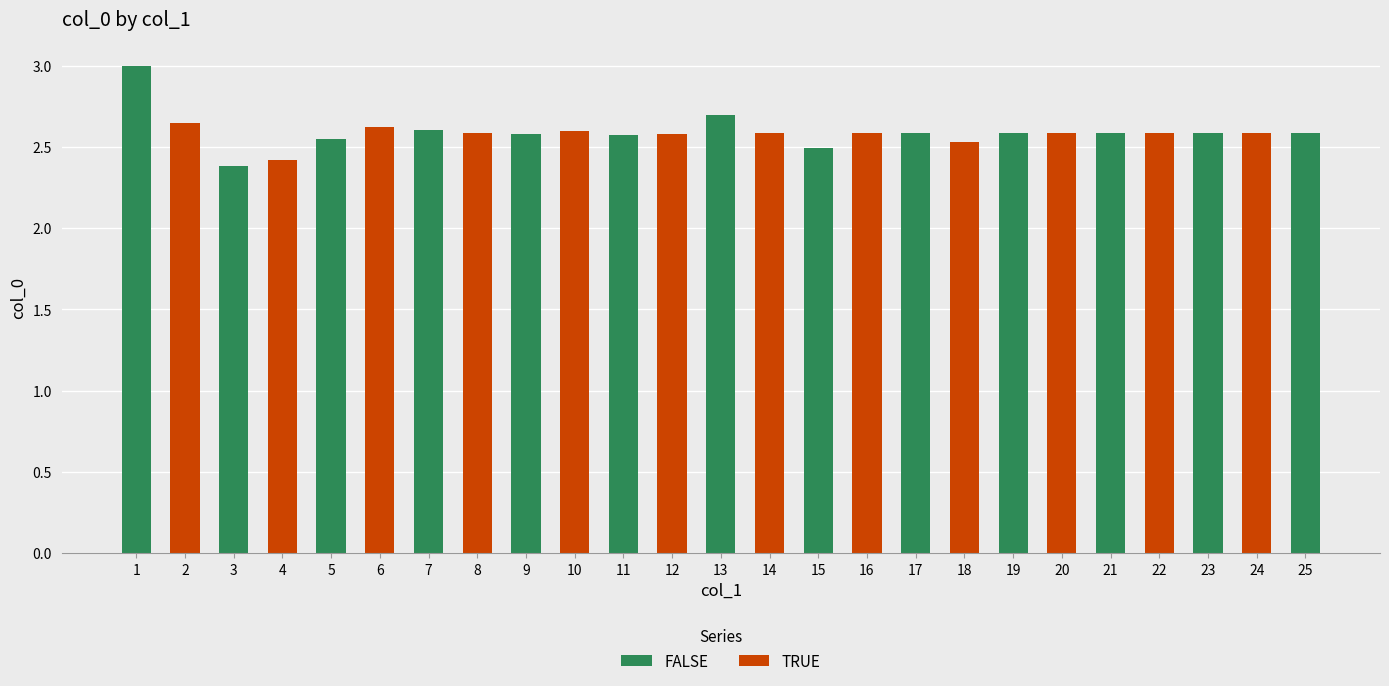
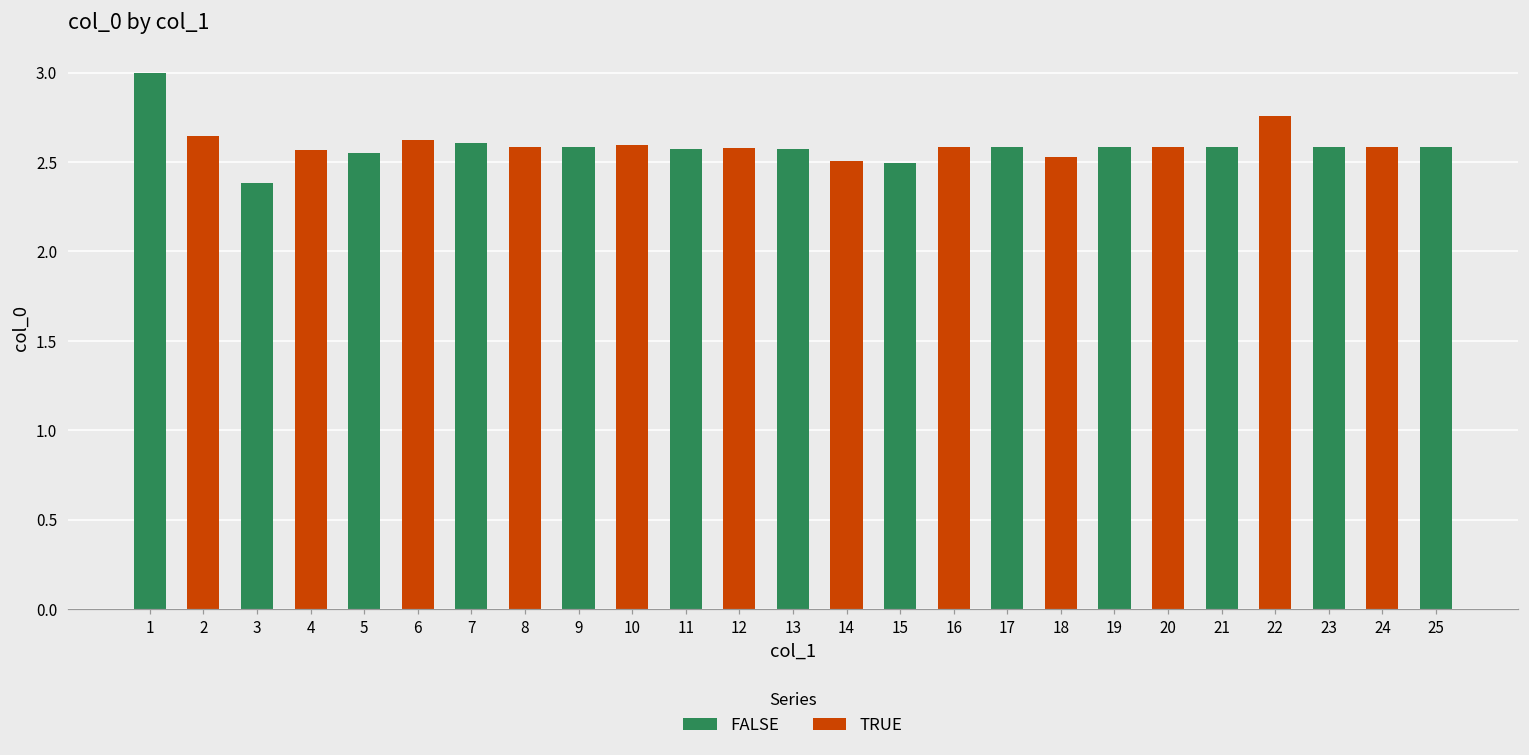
  {
    "FALSE": {
      "1": 3.00,
      "3": 2.38,
      "5": 2.55,
      "7": 2.60,
      "9": 2.58,
      "11": 2.57,
-     "13": 2.69,
+     "13": 2.57,
      "15": 2.50,
      "17": 2.58,
      "19": 2.58,
      "21": 2.58,
      "23": 2.58,
      "25": 2.58
    },
    "TRUE": {
      "2": 2.65,
-     "4": 2.42,
+     "4": 2.57,
      "6": 2.62,
      "8": 2.58,
      "10": 2.60,
      "12": 2.58,
-     "14": 2.59,
+     "14": 2.51,
      "16": 2.59,
      "18": 2.53,
      "20": 2.58,
-     "22": 2.58,
+     "22": 2.76,
      "24": 2.58
    }
  }
